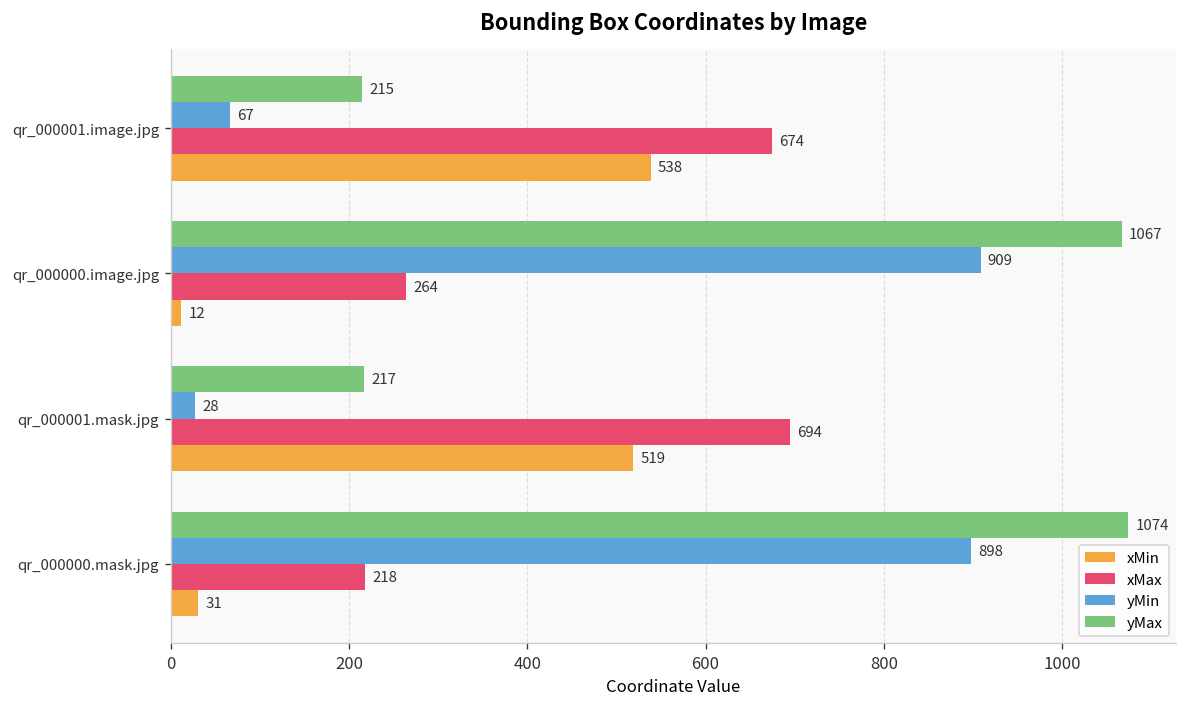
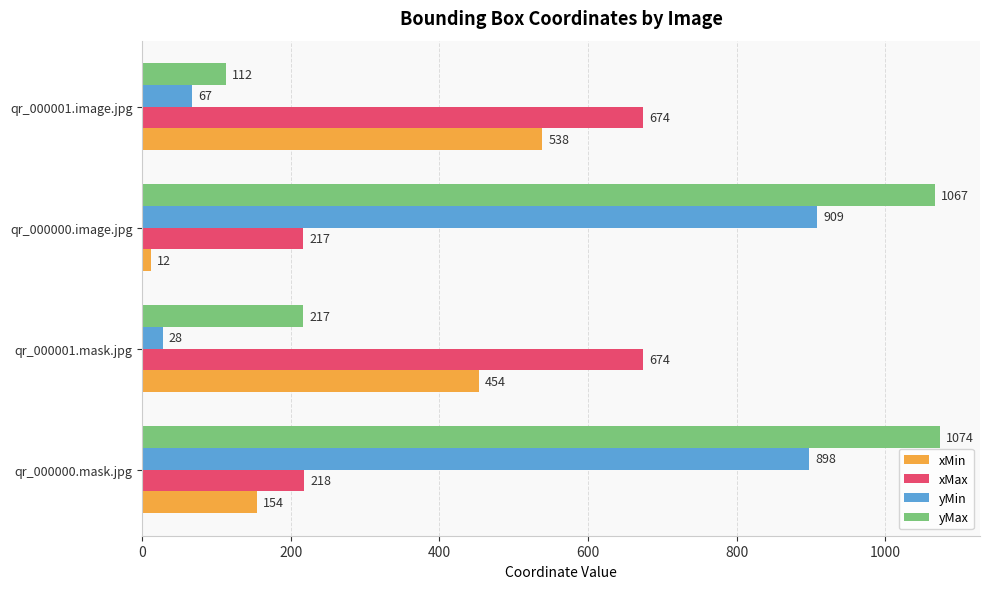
  {
    "xMin": {
      "qr_000001.image.jpg": 538,
      "qr_000000.image.jpg": 12,
-     "qr_000001.mask.jpg": 519,
-     "qr_000000.mask.jpg": 31
+     "qr_000001.mask.jpg": 454,
+     "qr_000000.mask.jpg": 154
    },
    "xMax": {
      "qr_000001.image.jpg": 674,
-     "qr_000000.image.jpg": 264,
-     "qr_000001.mask.jpg": 694,
+     "qr_000000.image.jpg": 217,
+     "qr_000001.mask.jpg": 674,
      "qr_000000.mask.jpg": 218
    },
    "yMin": {
      "qr_000001.image.jpg": 67,
      "qr_000000.image.jpg": 909,
      "qr_000001.mask.jpg": 28,
      "qr_000000.mask.jpg": 898
    },
    "yMax": {
-     "qr_000001.image.jpg": 215,
+     "qr_000001.image.jpg": 112,
      "qr_000000.image.jpg": 1067,
      "qr_000001.mask.jpg": 217,
      "qr_000000.mask.jpg": 1074
    }
  }
